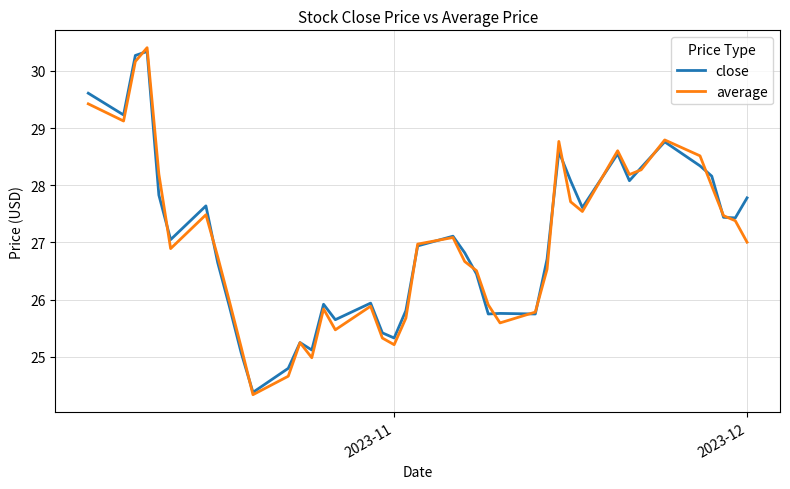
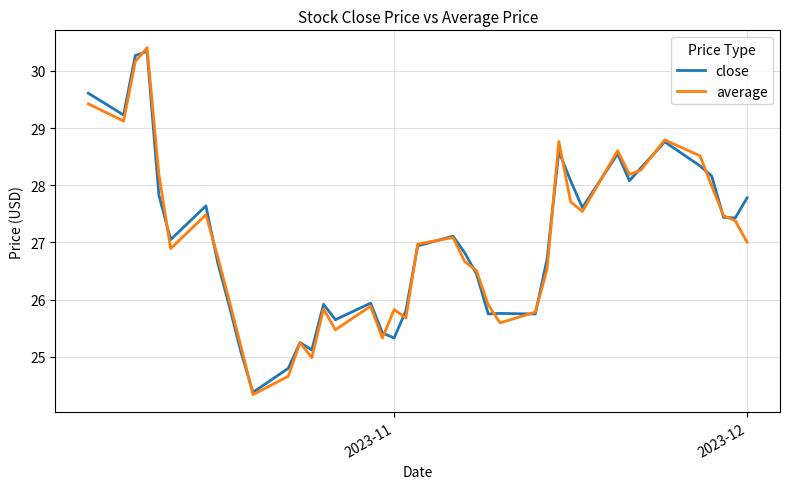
  {
    "close": {
      "2023-11": 25.3,
      "2023-12": 27.8
    },
    "average": {
-     "2023-11": 25.2,
+     "2023-11": 25.8,
      "2023-12": 27.0
    }
  }
